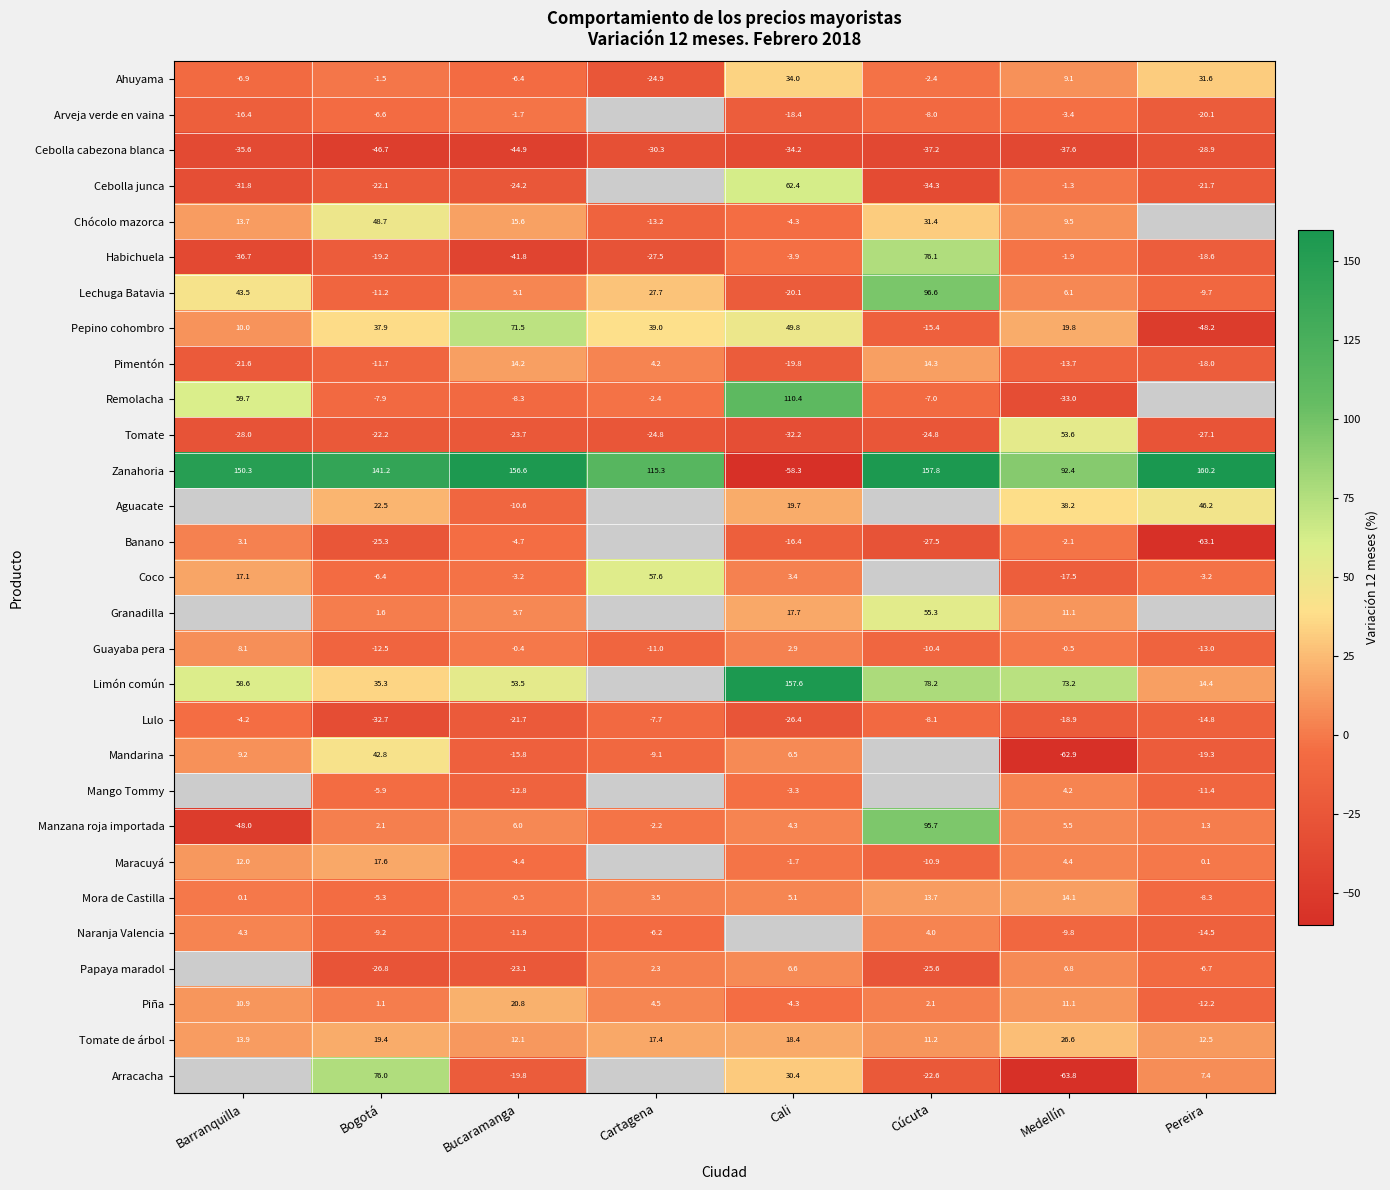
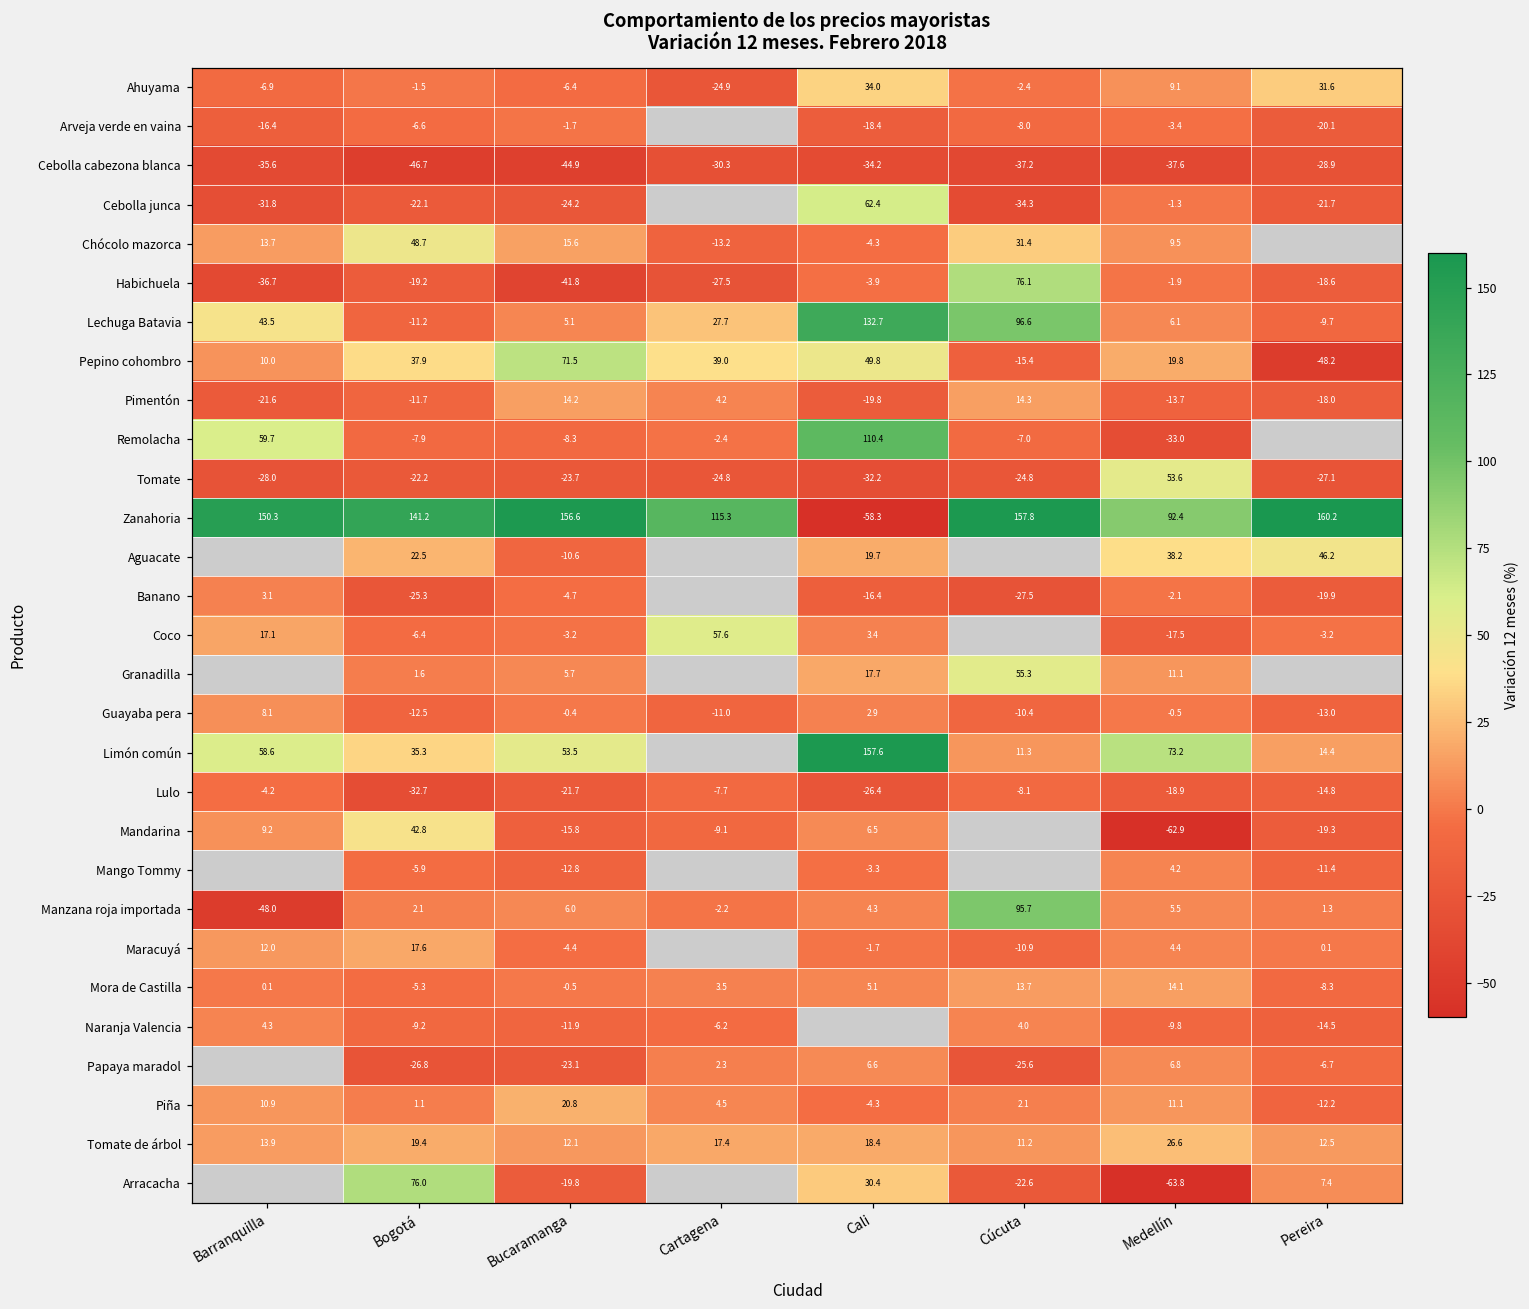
  {
    "Lechuga Batavia": {
      "Barranquilla": 43.5,
      "Bogotá": -11.2,
      "Bucaramanga": 5.1,
      "Cartagena": 27.7,
-     "Cali": -20.1,
+     "Cali": 132.7,
      "Cúcuta": 96.6,
      "Medellín": 6.1,
      "Pereira": -9.7
    },
    "Banano": {
      "Barranquilla": 3.1,
      "Bogotá": -25.3,
      "Bucaramanga": -4.7,
      "Cali": -16.4,
      "Cúcuta": -27.5,
      "Medellín": -2.1,
-     "Pereira": -63.1
+     "Pereira": -19.9
    },
    "Limón común": {
      "Barranquilla": 58.6,
      "Bogotá": 35.3,
      "Bucaramanga": 53.5,
      "Cali": 157.6,
-     "Cúcuta": 78.2,
+     "Cúcuta": 11.3,
      "Medellín": 73.2,
      "Pereira": 14.4
    }
  }
